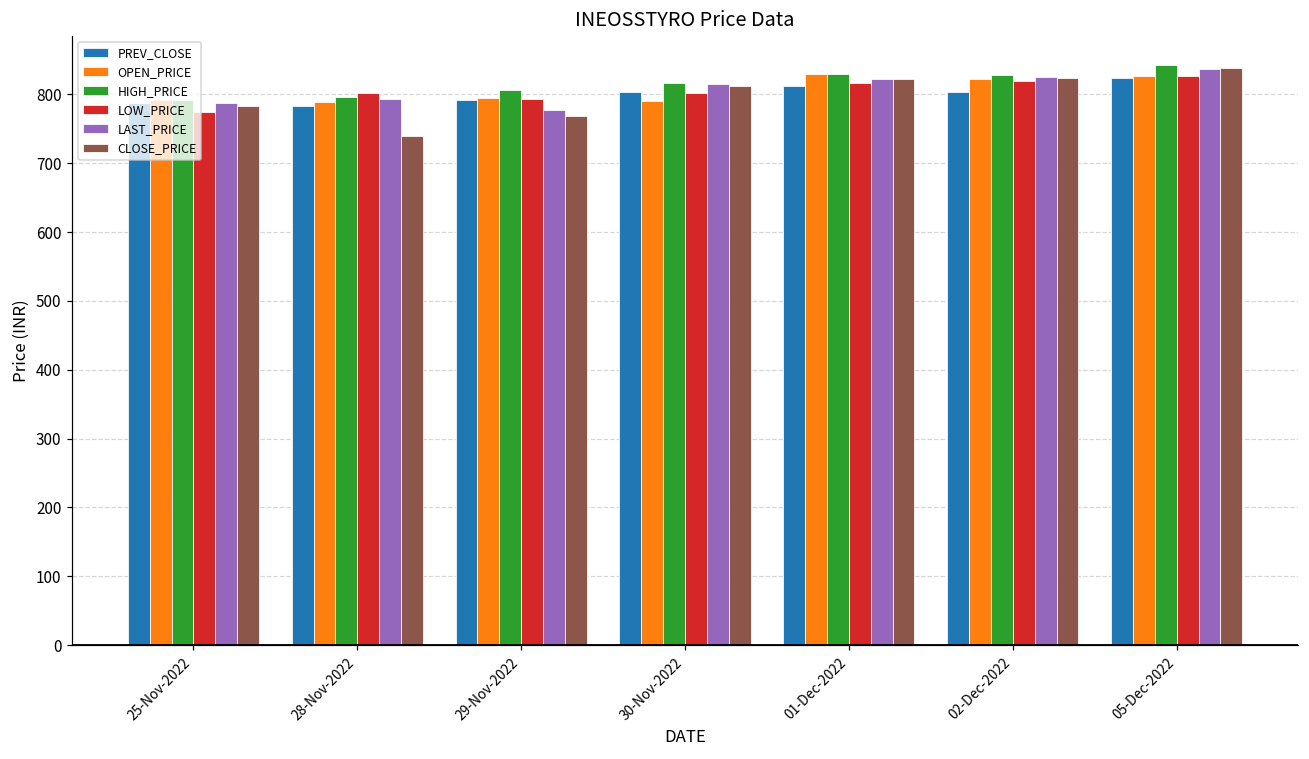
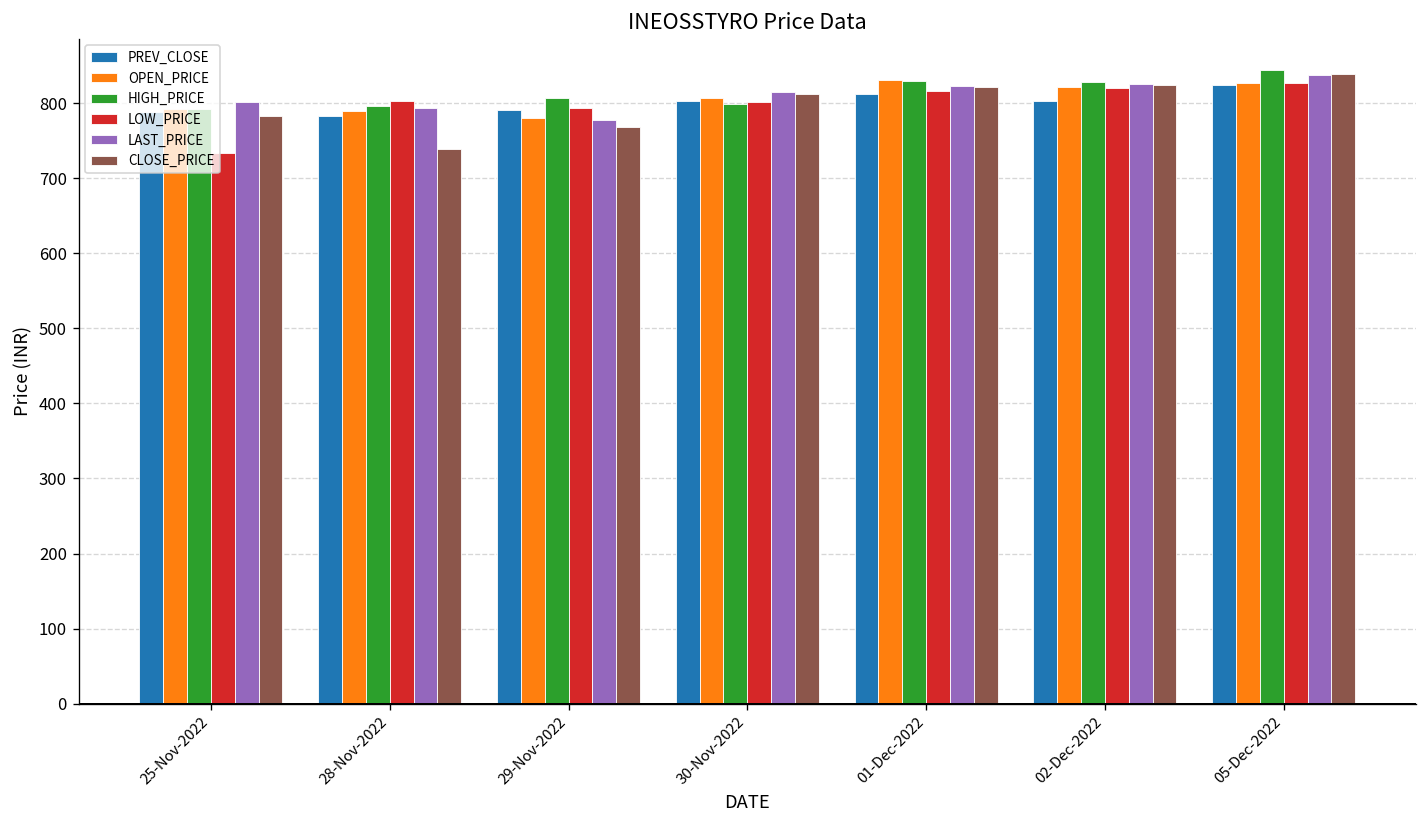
  {
    "PREV_CLOSE": {
      "28-Nov-2022": 780,
      "29-Nov-2022": 790,
      "30-Nov-2022": 800,
      "01-Dec-2022": 810,
      "02-Dec-2022": 800,
      "05-Dec-2022": 820
    },
    "OPEN_PRICE": {
      "28-Nov-2022": 790,
-     "29-Nov-2022": 790,
-     "30-Nov-2022": 790,
+     "29-Nov-2022": 780,
+     "30-Nov-2022": 810,
      "01-Dec-2022": 830,
      "02-Dec-2022": 820,
      "05-Dec-2022": 830
    },
    "HIGH_PRICE": {
      "28-Nov-2022": 800,
      "29-Nov-2022": 810,
-     "30-Nov-2022": 820,
+     "30-Nov-2022": 800,
      "01-Dec-2022": 830,
      "02-Dec-2022": 830,
      "05-Dec-2022": 840
    },
    "LOW_PRICE": {
-     "25-Nov-2022": 780,
+     "25-Nov-2022": 730,
      "28-Nov-2022": 800,
      "29-Nov-2022": 790,
      "30-Nov-2022": 800,
      "01-Dec-2022": 820,
      "02-Dec-2022": 820,
      "05-Dec-2022": 830
    },
    "LAST_PRICE": {
-     "25-Nov-2022": 790,
+     "25-Nov-2022": 800,
      "28-Nov-2022": 790,
      "29-Nov-2022": 780,
      "30-Nov-2022": 810,
      "01-Dec-2022": 820,
      "02-Dec-2022": 830,
      "05-Dec-2022": 840
    },
    "CLOSE_PRICE": {
      "25-Nov-2022": 780,
      "28-Nov-2022": 740,
      "29-Nov-2022": 770,
      "30-Nov-2022": 810,
      "01-Dec-2022": 820,
      "02-Dec-2022": 820,
      "05-Dec-2022": 840
    }
  }
